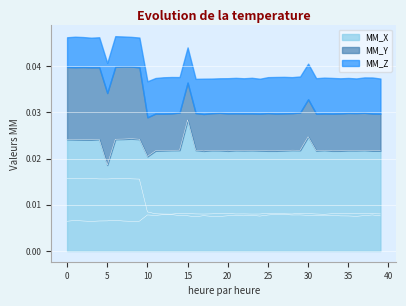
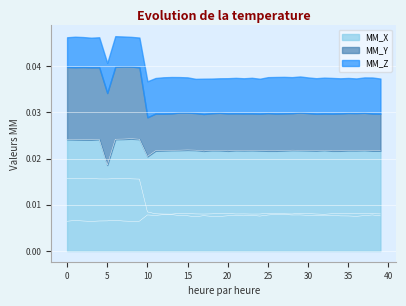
  {
    "MM_X": {
      "0": 0.024,
      "5": 0.019,
      "10": 0.020,
-     "15": 0.028,
+     "15": 0.022,
      "20": 0.022,
      "25": 0.022,
-     "30": 0.025,
+     "30": 0.022,
      "35": 0.022
    },
    "MM_Y": {
      "0": 0.016,
      "5": 0.016,
      "10": 0.008,
      "15": 0.008,
      "20": 0.008,
      "25": 0.008,
      "30": 0.008,
      "35": 0.008
    },
    "MM_Z": {
      "0": 0.006,
      "5": 0.007,
      "10": 0.008,
      "15": 0.008,
      "20": 0.008,
      "25": 0.008,
      "30": 0.008,
      "35": 0.008
    }
  }
